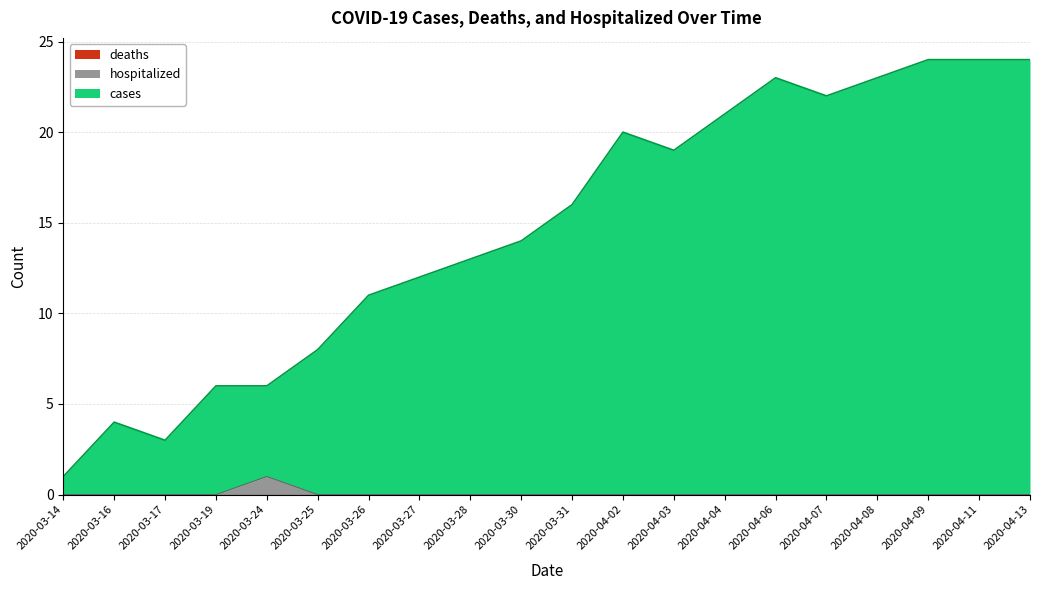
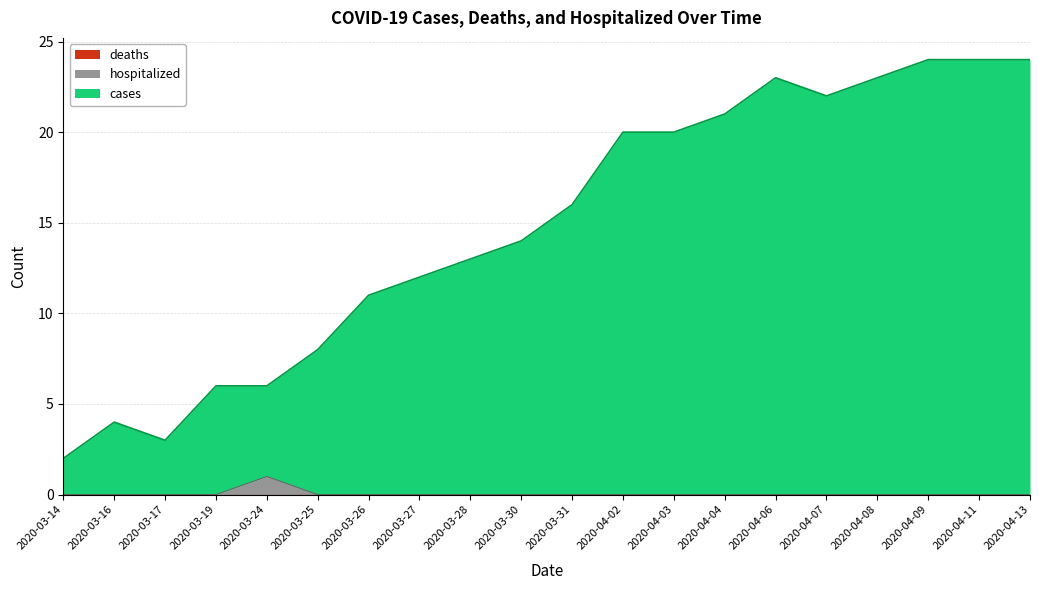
  {
    "cases": {
-     "2020-03-14": 1,
+     "2020-03-14": 2,
      "2020-03-16": 4,
      "2020-03-17": 3,
      "2020-03-19": 6,
      "2020-03-24": 6,
      "2020-03-25": 8,
      "2020-03-26": 11,
      "2020-03-27": 12,
      "2020-03-28": 13,
      "2020-03-30": 14,
      "2020-03-31": 16,
      "2020-04-02": 20,
-     "2020-04-03": 19,
+     "2020-04-03": 20,
      "2020-04-04": 21,
      "2020-04-06": 23,
      "2020-04-07": 22,
      "2020-04-08": 23,
      "2020-04-09": 24,
      "2020-04-11": 24,
      "2020-04-13": 24
    },
    "deaths": {
      "2020-03-24": 0
    },
    "hospitalized": {
      "2020-03-24": 1
    }
  }
